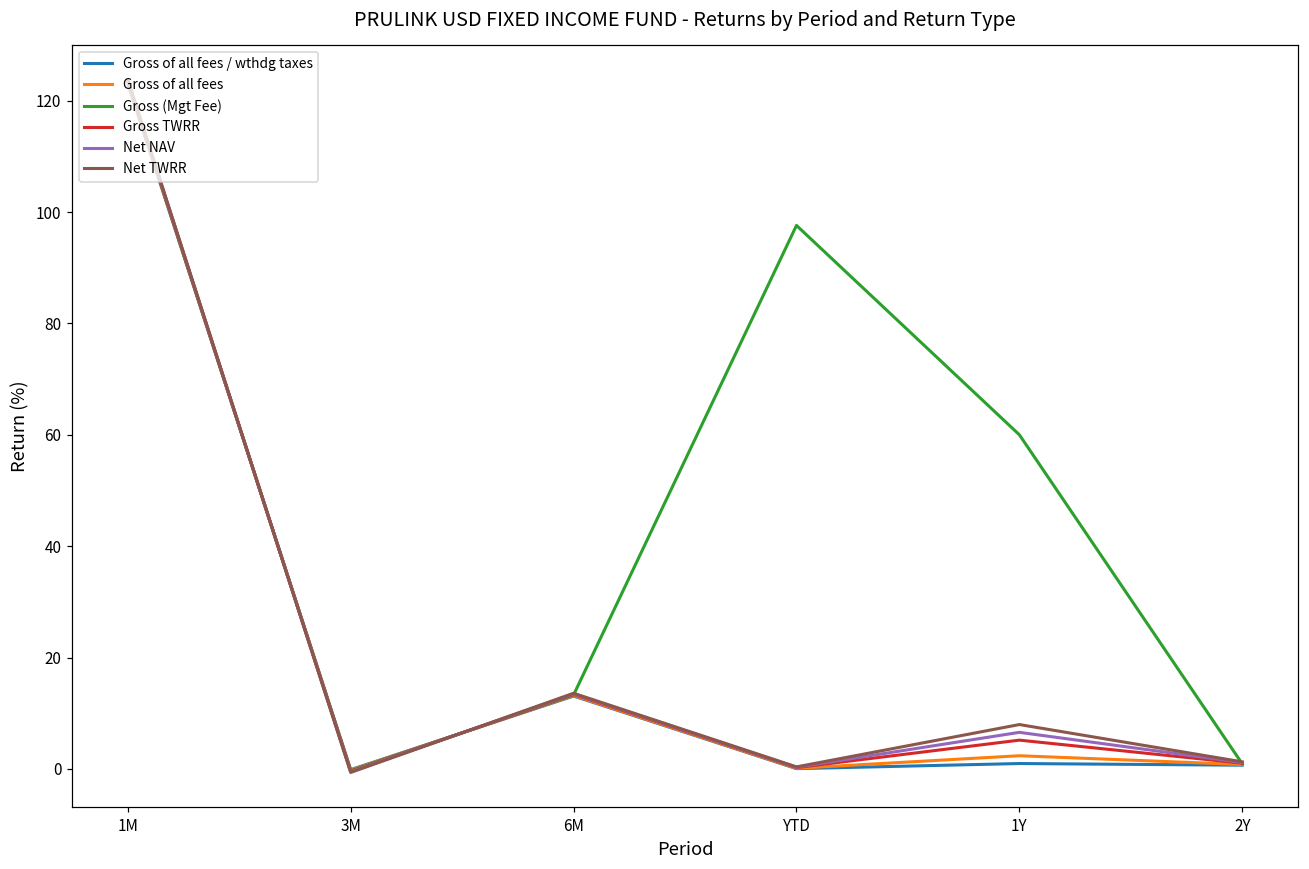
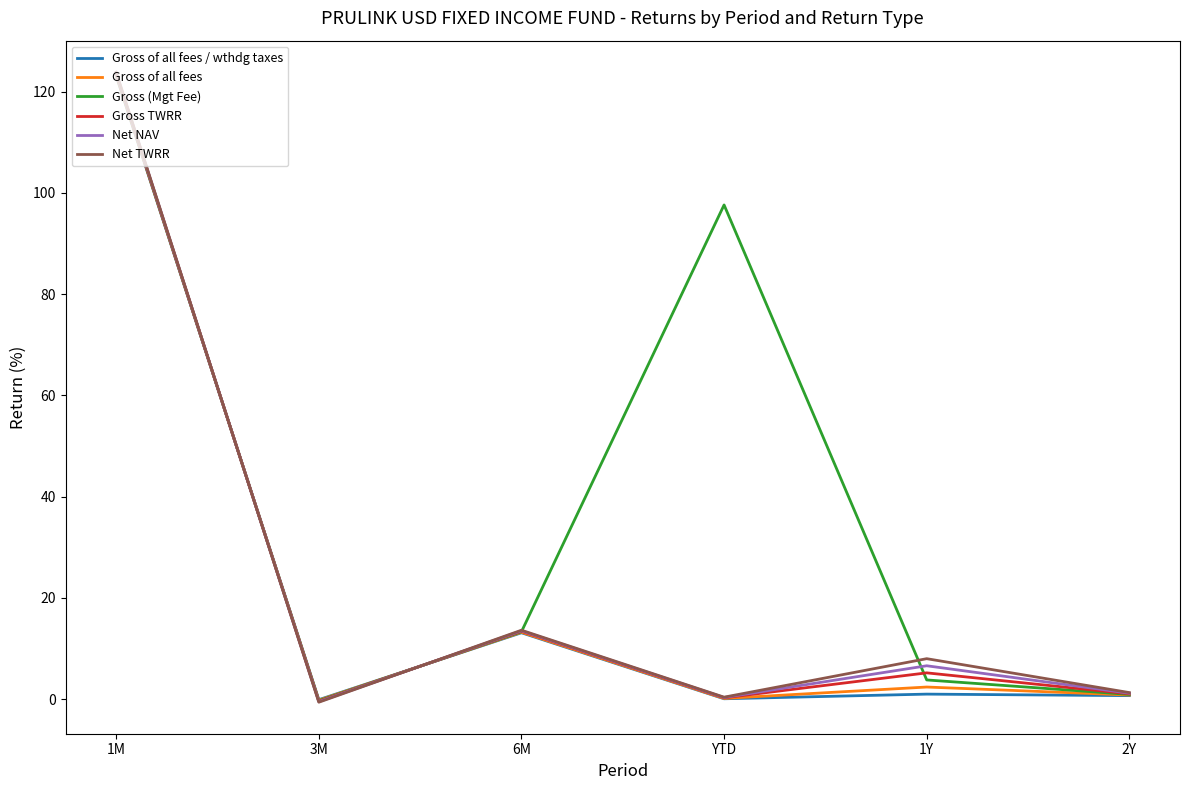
  {
    "Gross of all fees / wthdg taxes": {
      "1Y": 1
    },
    "Gross of all fees": {
      "1Y": 2
    },
    "Gross (Mgt Fee)": {
      "YTD": 98,
-     "1Y": 60
+     "1Y": 4
    },
    "Gross TWRR": {
      "1Y": 5
    },
    "Net NAV": {
      "1Y": 7
    },
    "Net TWRR": {
      "1Y": 8
    }
  }
